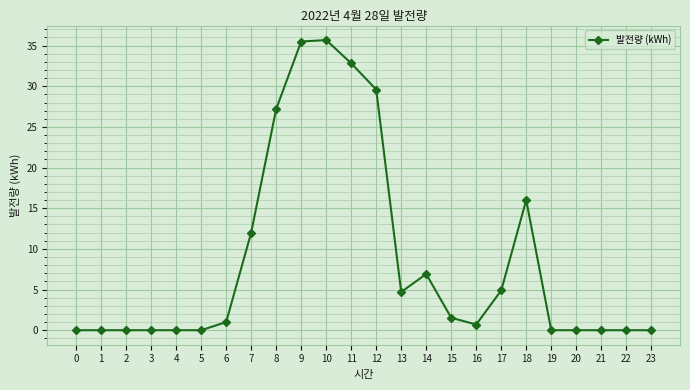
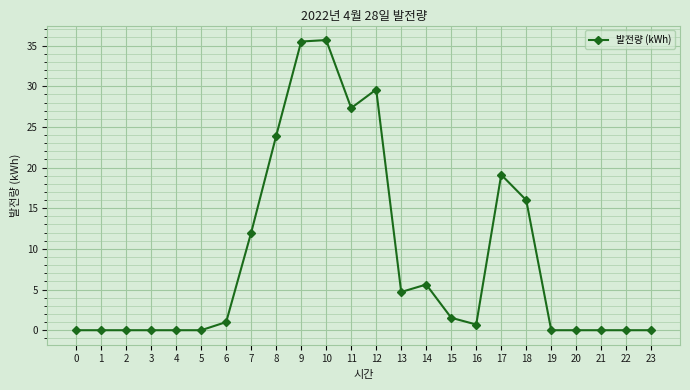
  {
    "0": 0,
    "1": 0,
    "2": 0,
    "3": 0,
    "4": 0,
    "5": 0,
    "6": 1,
    "7": 12,
-   "8": 27,
+   "8": 24,
    "9": 36,
    "10": 36,
-   "11": 33,
+   "11": 27,
    "12": 30,
    "13": 5,
-   "14": 7,
+   "14": 6,
    "15": 2,
    "16": 1,
-   "17": 5,
+   "17": 19,
    "18": 16,
    "19": 0,
    "20": 0,
    "21": 0,
    "22": 0,
    "23": 0
  }
